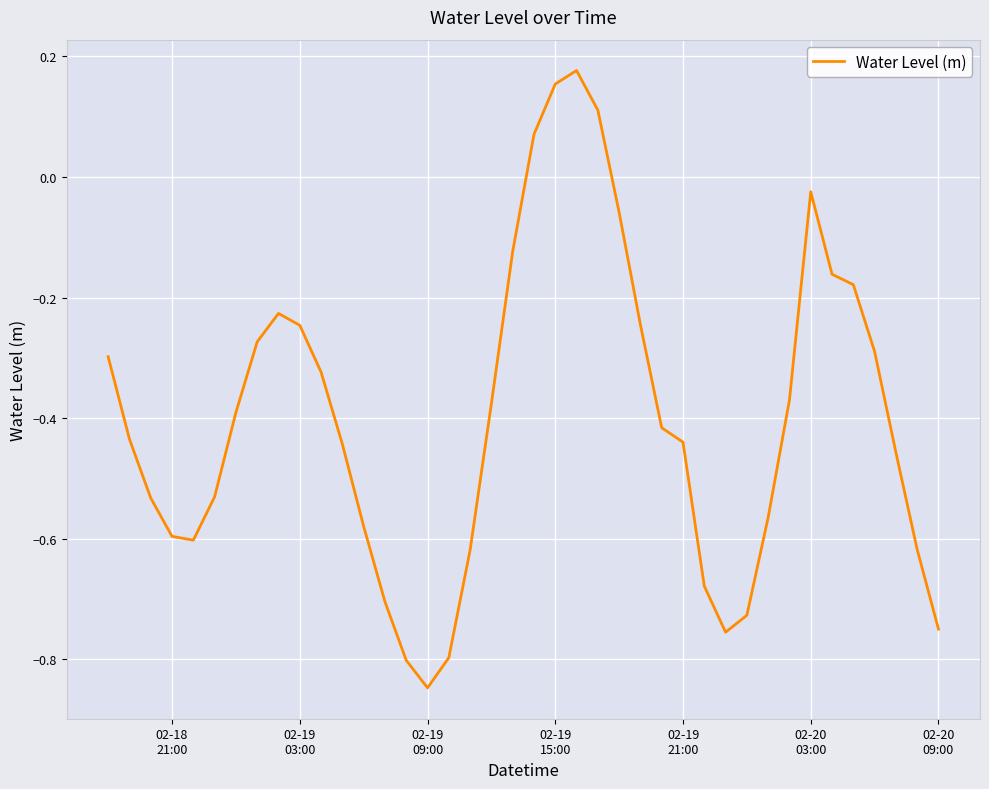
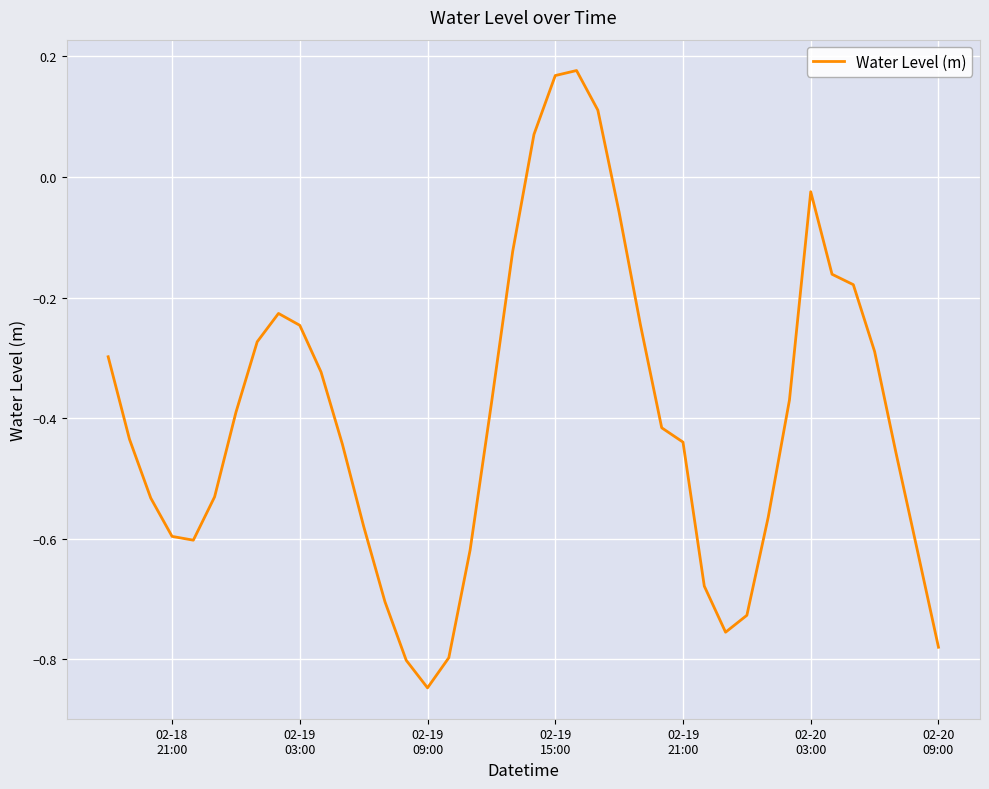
  {
    "02-18 21:00": -0.60,
    "02-19 03:00": -0.25,
    "02-19 09:00": -0.85,
-   "02-19 15:00": 0.15,
+   "02-19 15:00": 0.17,
    "02-19 21:00": -0.44,
    "02-20 03:00": -0.02,
-   "02-20 09:00": -0.75
+   "02-20 09:00": -0.78
  }
